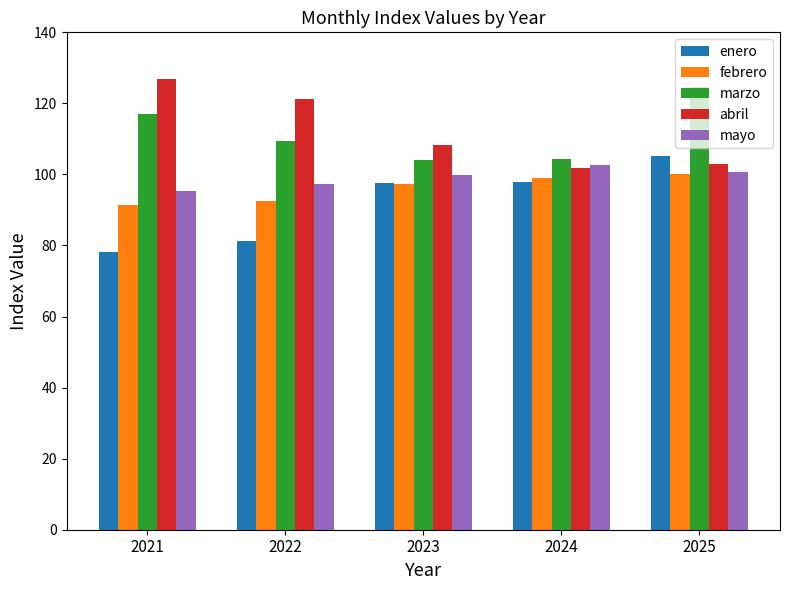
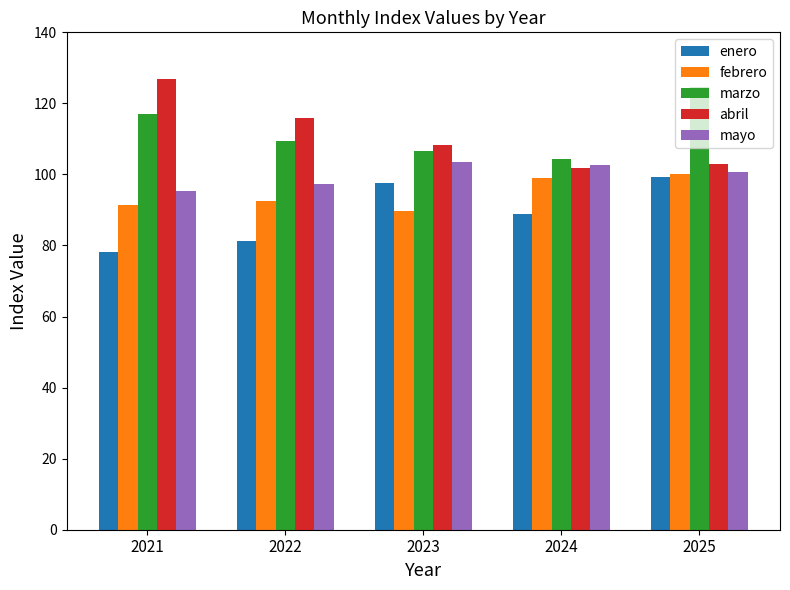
  {
    "enero": {
      "2021": 78,
      "2022": 81,
      "2023": 98,
-     "2024": 98,
-     "2025": 105
+     "2024": 89,
+     "2025": 99
    },
    "febrero": {
      "2021": 91,
      "2022": 93,
-     "2023": 97,
+     "2023": 90,
      "2024": 99,
      "2025": 100
    },
    "marzo": {
      "2021": 117,
      "2022": 109,
-     "2023": 104,
+     "2023": 107,
      "2024": 104
    },
    "abril": {
      "2021": 127,
-     "2022": 121,
+     "2022": 116,
      "2023": 108,
      "2024": 102,
      "2025": 103
    },
    "mayo": {
      "2021": 95,
      "2022": 97,
-     "2023": 100,
+     "2023": 103,
      "2024": 103,
      "2025": 101
    }
  }
